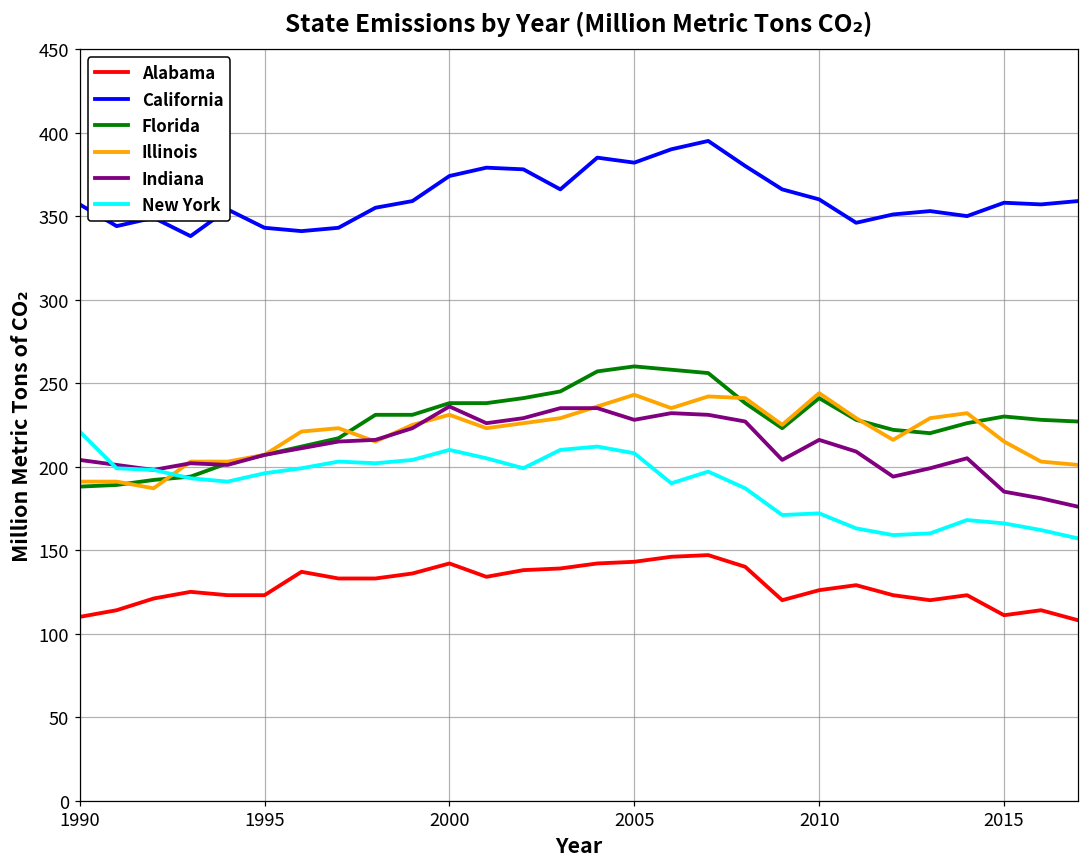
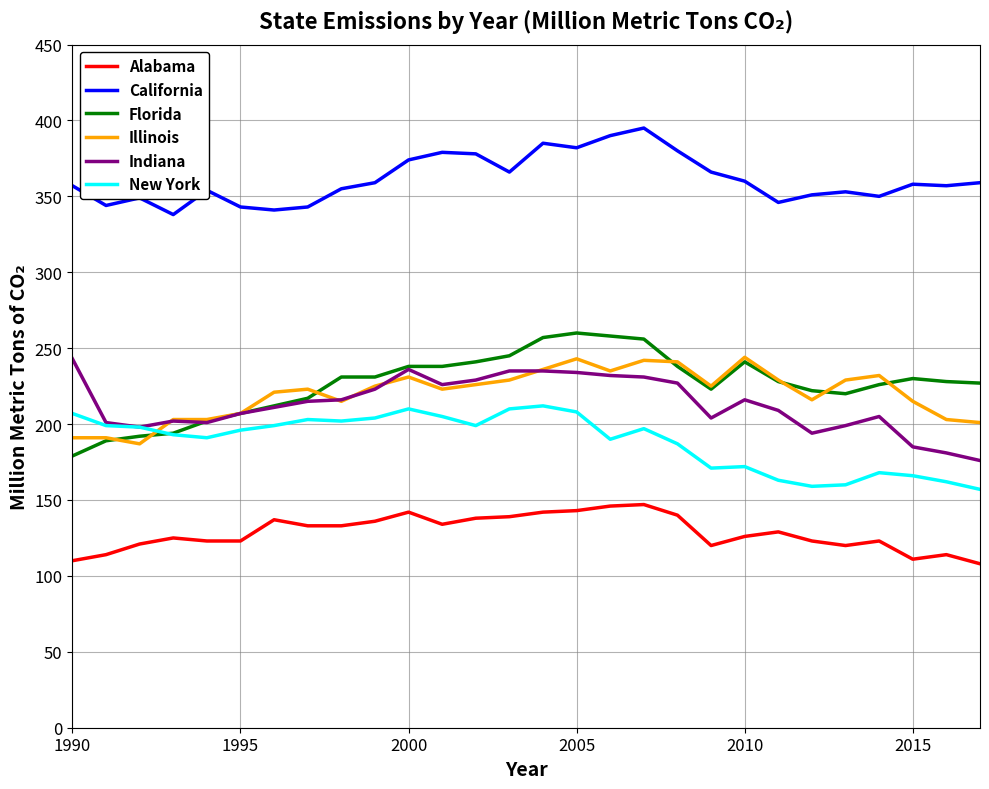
  {
    "Alabama": {
      "1990": 110,
      "1995": 123,
      "2000": 142,
      "2005": 143,
      "2010": 126,
      "2015": 111
    },
    "California": {
      "1990": 357,
      "1995": 343,
      "2000": 374,
      "2005": 382,
      "2010": 360,
      "2015": 358
    },
    "Florida": {
-     "1990": 188,
+     "1990": 179,
      "2000": 238,
      "2005": 260,
      "2010": 241,
      "2015": 230
    },
    "Illinois": {
      "1990": 191,
      "2000": 231,
      "2005": 243,
      "2010": 244,
      "2015": 215
    },
    "Indiana": {
-     "1990": 204,
+     "1990": 243,
      "2000": 236,
-     "2005": 228,
+     "2005": 234,
      "2010": 216,
      "2015": 185
    },
    "New York": {
-     "1990": 221,
+     "1990": 207,
      "1995": 196,
      "2000": 210,
      "2005": 208,
      "2010": 172,
      "2015": 166
    }
  }
